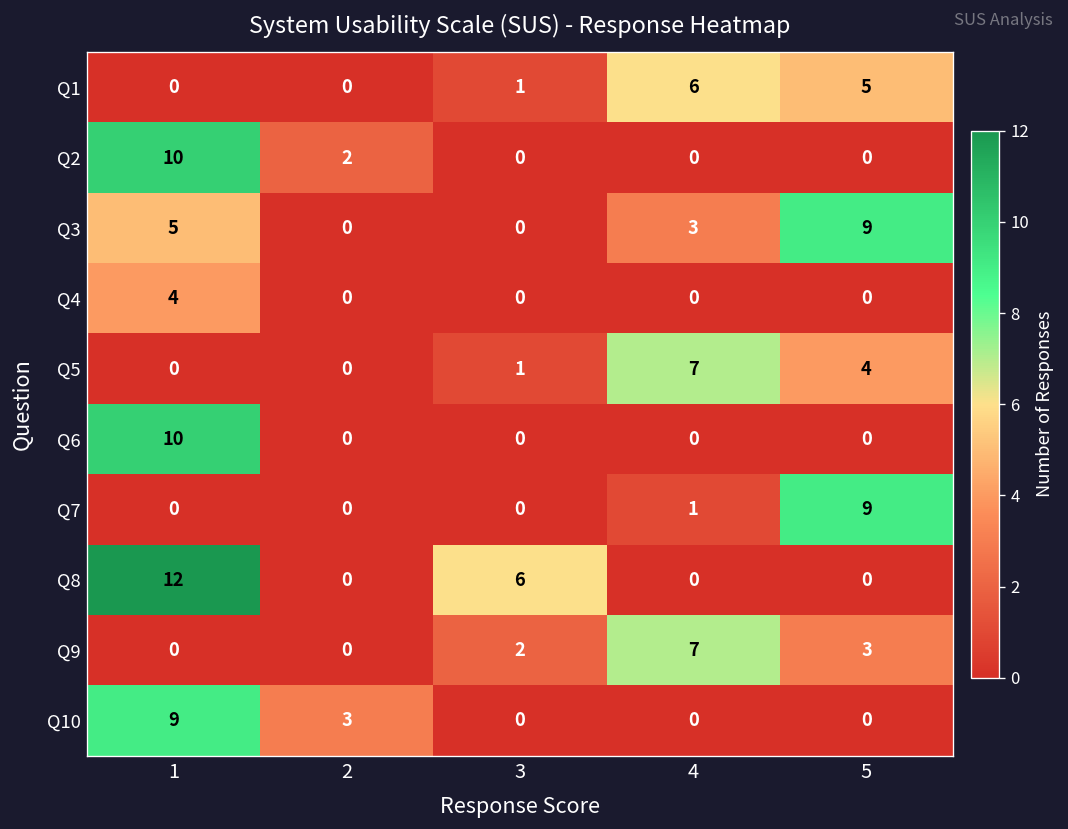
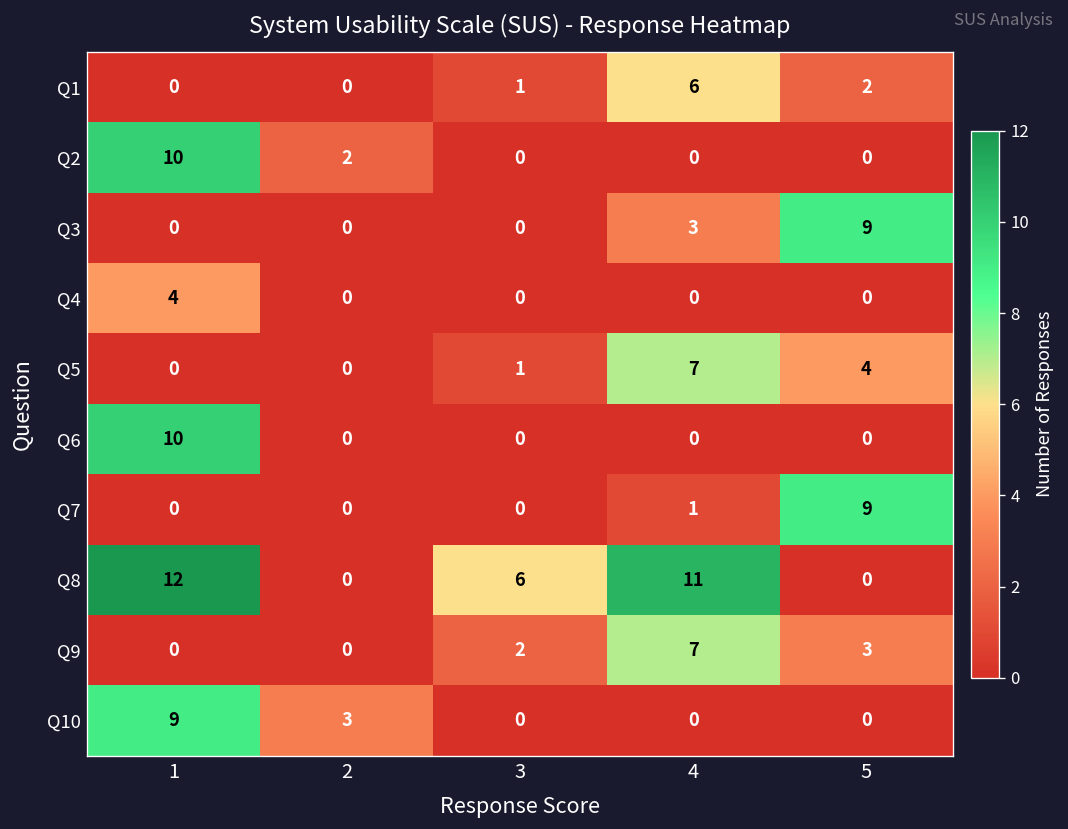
  {
    "Q1": {
      "1": 0,
      "2": 0,
      "3": 1,
      "4": 6,
-     "5": 5
+     "5": 2
    },
    "Q2": {
      "1": 10,
      "2": 2,
      "3": 0,
      "4": 0,
      "5": 0
    },
    "Q3": {
-     "1": 5,
+     "1": 0,
      "2": 0,
      "3": 0,
      "4": 3,
      "5": 9
    },
    "Q4": {
      "1": 4,
      "2": 0,
      "3": 0,
      "4": 0,
      "5": 0
    },
    "Q5": {
      "1": 0,
      "2": 0,
      "3": 1,
      "4": 7,
      "5": 4
    },
    "Q6": {
      "1": 10,
      "2": 0,
      "3": 0,
      "4": 0,
      "5": 0
    },
    "Q7": {
      "1": 0,
      "2": 0,
      "3": 0,
      "4": 1,
      "5": 9
    },
    "Q8": {
      "1": 12,
      "2": 0,
      "3": 6,
-     "4": 0,
+     "4": 11,
      "5": 0
    },
    "Q9": {
      "1": 0,
      "2": 0,
      "3": 2,
      "4": 7,
      "5": 3
    },
    "Q10": {
      "1": 9,
      "2": 3,
      "3": 0,
      "4": 0,
      "5": 0
    }
  }
